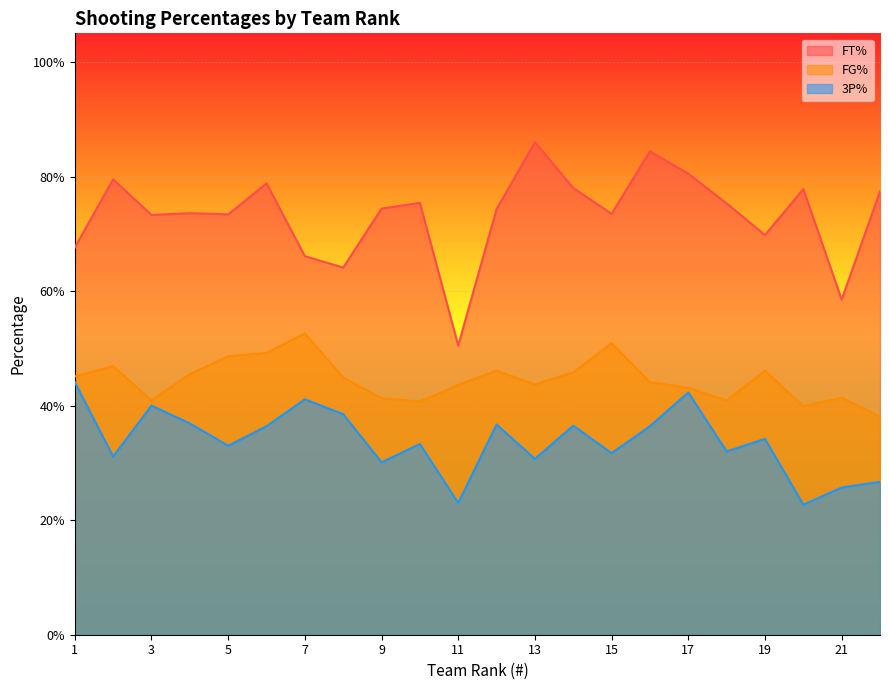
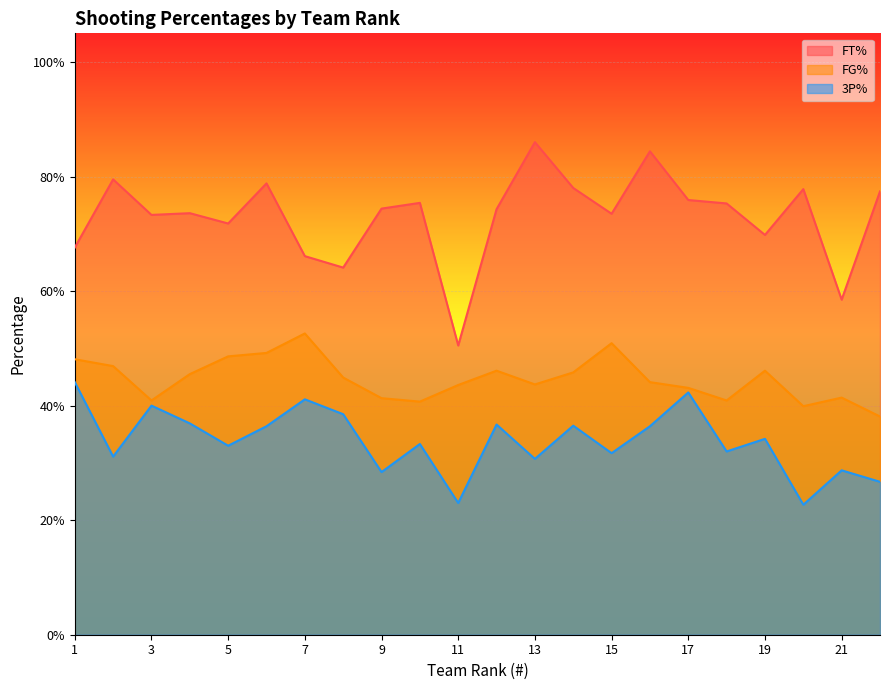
  {
    "FT%": {
      "1": "68%",
      "3": "73%",
-     "5": "73%",
+     "5": "72%",
      "7": "66%",
      "9": "74%",
      "11": "51%",
      "13": "86%",
      "15": "74%",
-     "17": "81%",
+     "17": "76%",
      "19": "70%",
      "21": "59%"
    },
    "FG%": {
-     "1": "45%",
+     "1": "48%",
      "3": "41%",
      "5": "49%",
      "7": "53%",
      "9": "41%",
      "11": "44%",
      "13": "44%",
      "15": "51%",
      "17": "43%",
      "19": "46%",
      "21": "41%"
    },
    "3P%": {
      "1": "44%",
      "3": "40%",
      "5": "33%",
      "7": "41%",
-     "9": "30%",
+     "9": "28%",
      "11": "23%",
      "13": "31%",
      "15": "32%",
      "17": "42%",
      "19": "34%",
-     "21": "26%"
+     "21": "29%"
    }
  }
